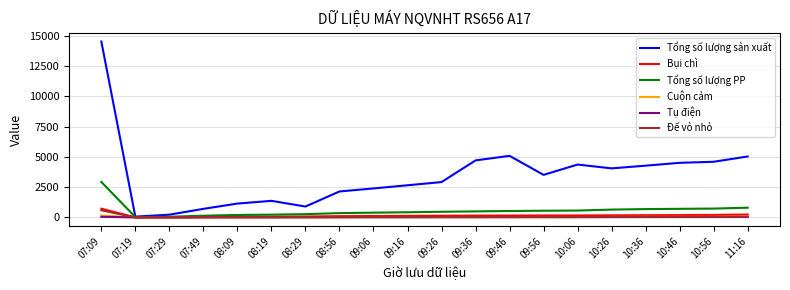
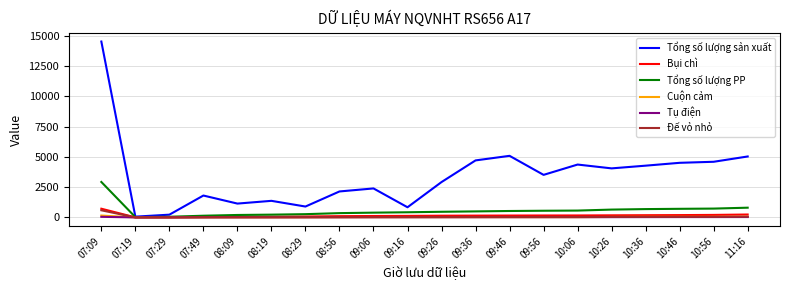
  {
    "Tổng số lượng sản xuất": {
      "07:09": 14500,
-     "07:49": 700,
+     "07:49": 1800,
      "08:09": 1100,
      "08:19": 1400,
      "08:29": 900,
      "08:56": 2100,
      "09:06": 2400,
-     "09:16": 2700,
+     "09:16": 800,
      "09:26": 2900,
      "09:36": 4700,
      "09:46": 5100,
      "09:56": 3500,
      "10:06": 4400,
      "10:26": 4100,
      "10:36": 4300,
      "10:46": 4500,
      "10:56": 4600,
      "11:16": 5000
    },
    "Tổng số lượng PP": {
      "07:09": 2900,
      "08:56": 400,
      "09:06": 400,
      "09:16": 400,
      "09:26": 500,
      "09:36": 500,
      "09:46": 500,
      "09:56": 600,
      "10:06": 600,
      "10:26": 600,
      "10:36": 700,
      "10:46": 700,
      "10:56": 700,
      "11:16": 800
    }
  }
